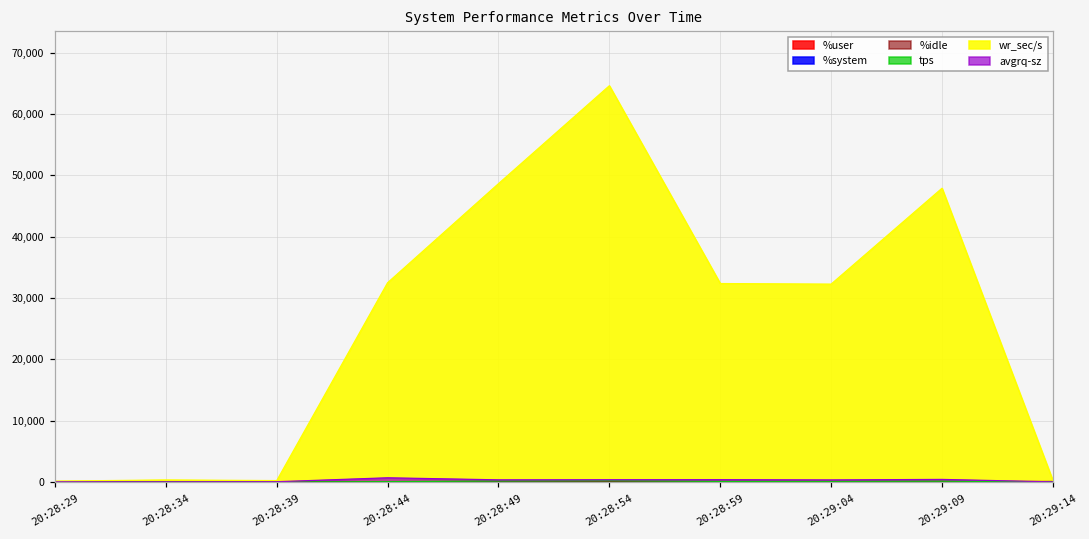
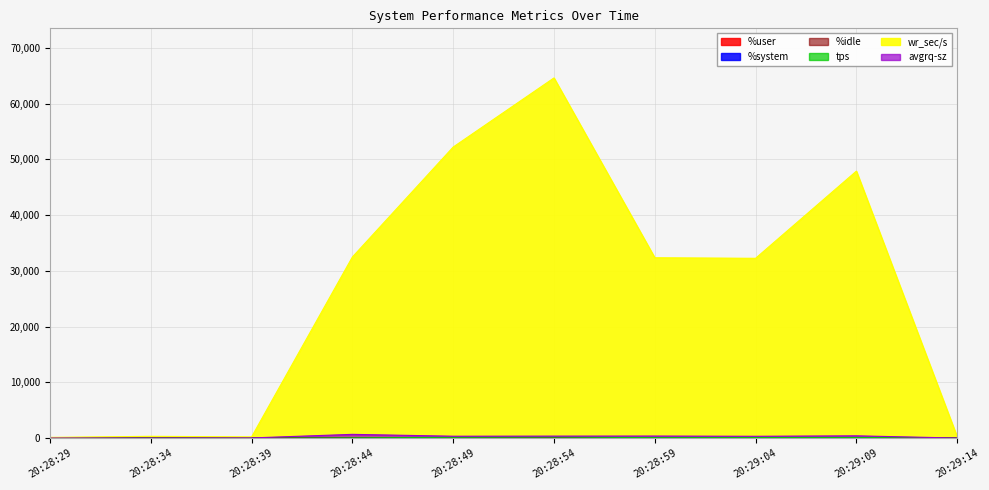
  {
    "wr_sec/s": {
      "20:28:44": "32,000",
-     "20:28:49": "49,000",
+     "20:28:49": "52,000",
      "20:28:54": "65,000",
      "20:28:59": "32,000",
      "20:29:04": "32,000",
      "20:29:09": "48,000"
    },
    "avgrq-sz": {
      "20:28:44": "1,000"
    }
  }
